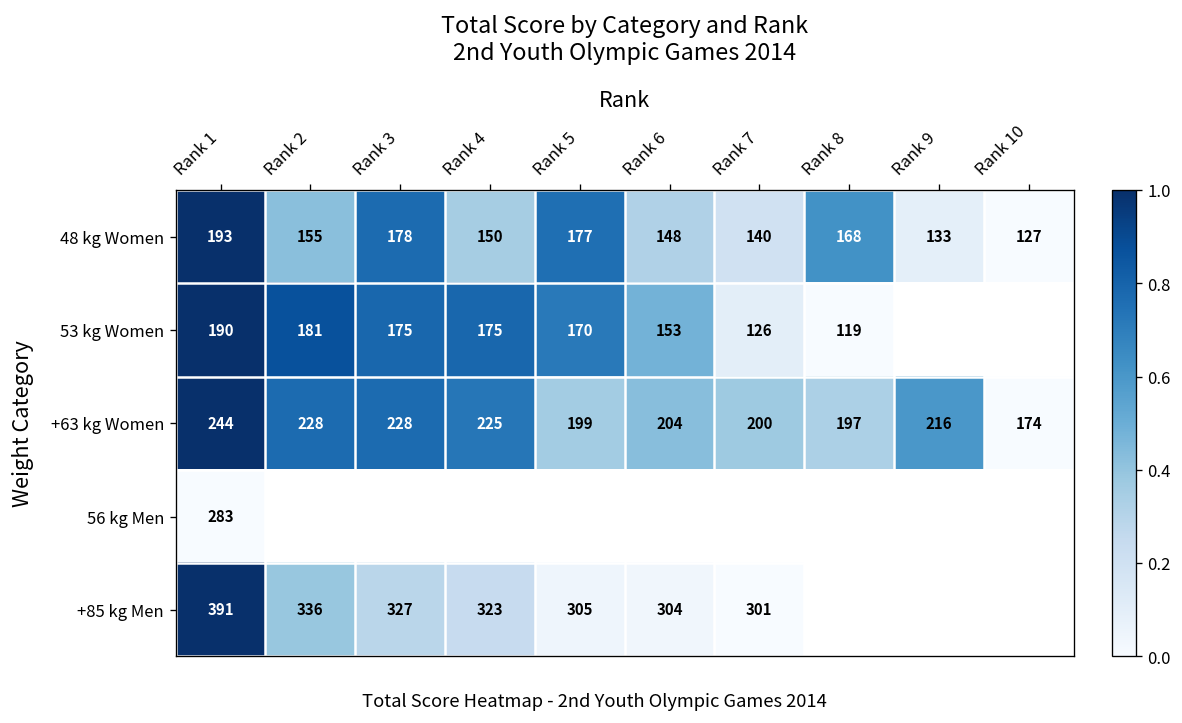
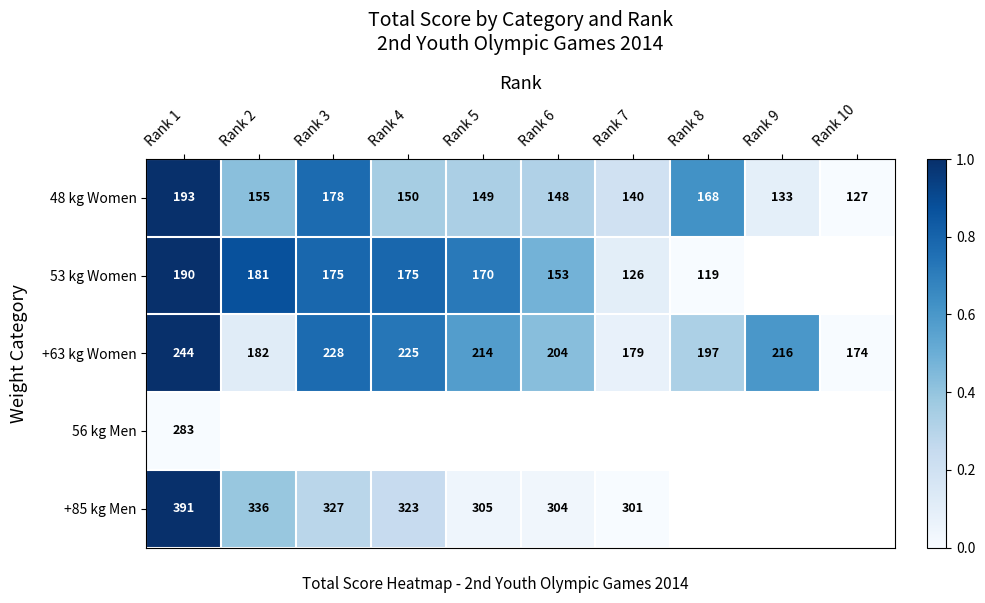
  {
    "48 kg Women": {
      "Rank 1": 193,
      "Rank 2": 155,
      "Rank 3": 178,
      "Rank 4": 150,
-     "Rank 5": 177,
+     "Rank 5": 149,
      "Rank 6": 148,
      "Rank 7": 140,
      "Rank 8": 168,
      "Rank 9": 133,
      "Rank 10": 127
    },
    "53 kg Women": {
      "Rank 1": 190,
      "Rank 2": 181,
      "Rank 3": 175,
      "Rank 4": 175,
      "Rank 5": 170,
      "Rank 6": 153,
      "Rank 7": 126,
      "Rank 8": 119
    },
    "+63 kg Women": {
      "Rank 1": 244,
-     "Rank 2": 228,
+     "Rank 2": 182,
      "Rank 3": 228,
      "Rank 4": 225,
-     "Rank 5": 199,
+     "Rank 5": 214,
      "Rank 6": 204,
-     "Rank 7": 200,
+     "Rank 7": 179,
      "Rank 8": 197,
      "Rank 9": 216,
      "Rank 10": 174
    },
    "56 kg Men": {
      "Rank 1": 283
    },
    "+85 kg Men": {
      "Rank 1": 391,
      "Rank 2": 336,
      "Rank 3": 327,
      "Rank 4": 323,
      "Rank 5": 305,
      "Rank 6": 304,
      "Rank 7": 301
    }
  }
